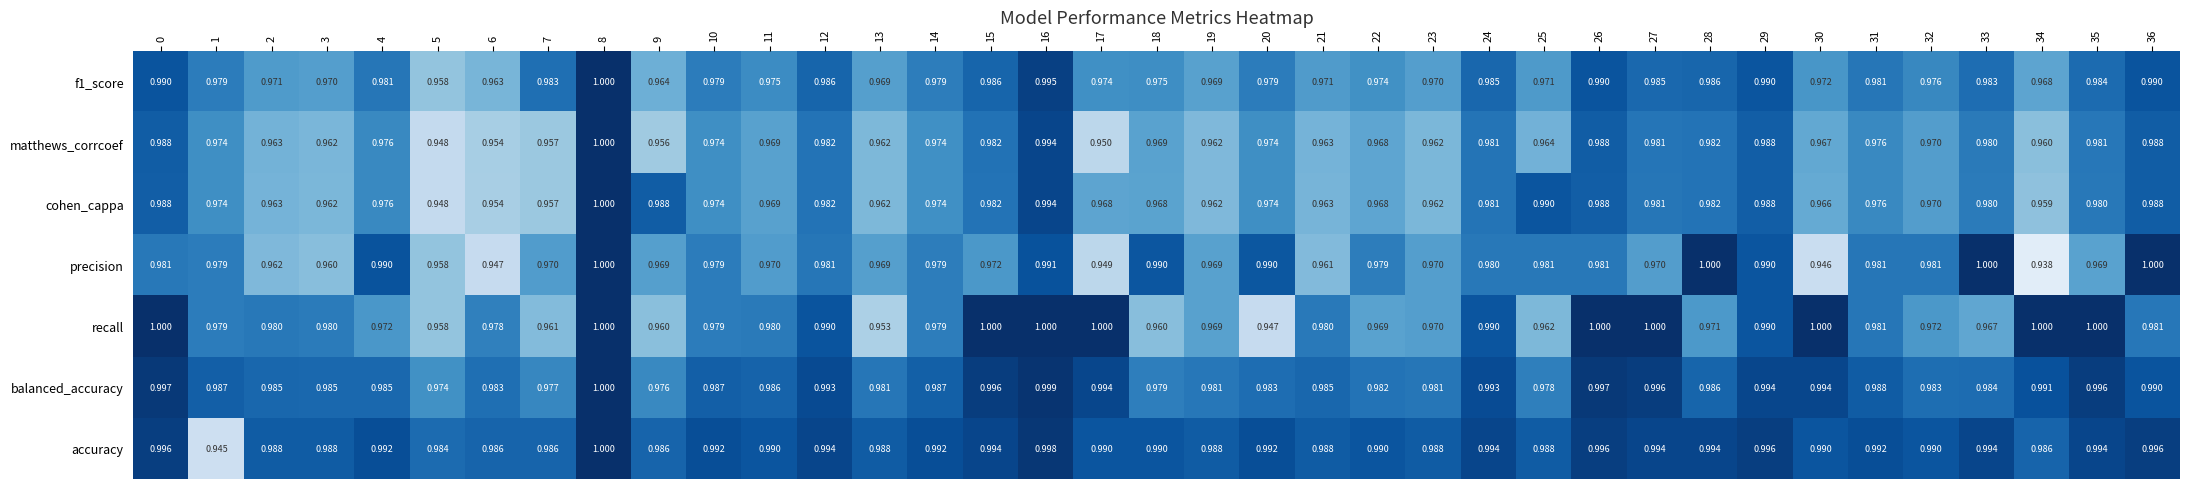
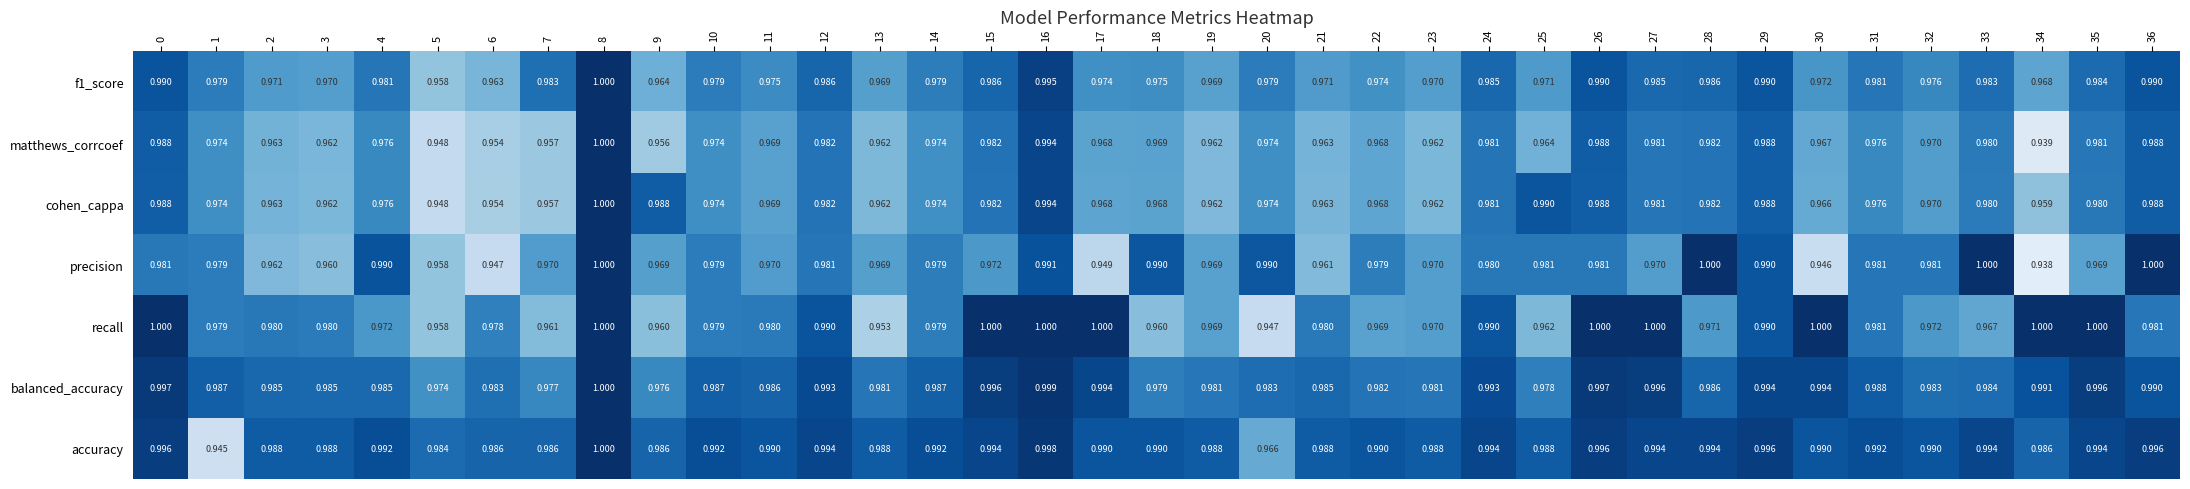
  {
    "matthews_corrcoef": {
      "0": 0.988,
      "1": 0.974,
      "2": 0.963,
      "3": 0.962,
      "4": 0.976,
      "5": 0.948,
      "6": 0.954,
      "7": 0.957,
      "8": 1.000,
      "9": 0.956,
      "10": 0.974,
      "11": 0.969,
      "12": 0.982,
      "13": 0.962,
      "14": 0.974,
      "15": 0.982,
      "16": 0.994,
-     "17": 0.950,
+     "17": 0.968,
      "18": 0.969,
      "19": 0.962,
      "20": 0.974,
      "21": 0.963,
      "22": 0.968,
      "23": 0.962,
      "24": 0.981,
      "25": 0.964,
      "26": 0.988,
      "27": 0.981,
      "28": 0.982,
      "29": 0.988,
      "30": 0.967,
      "31": 0.976,
      "32": 0.970,
      "33": 0.980,
-     "34": 0.960,
+     "34": 0.939,
      "35": 0.981,
      "36": 0.988
    },
    "accuracy": {
      "0": 0.996,
      "1": 0.945,
      "2": 0.988,
      "3": 0.988,
      "4": 0.992,
      "5": 0.984,
      "6": 0.986,
      "7": 0.986,
      "8": 1.000,
      "9": 0.986,
      "10": 0.992,
      "11": 0.990,
      "12": 0.994,
      "13": 0.988,
      "14": 0.992,
      "15": 0.994,
      "16": 0.998,
      "17": 0.990,
      "18": 0.990,
      "19": 0.988,
-     "20": 0.992,
+     "20": 0.966,
      "21": 0.988,
      "22": 0.990,
      "23": 0.988,
      "24": 0.994,
      "25": 0.988,
      "26": 0.996,
      "27": 0.994,
      "28": 0.994,
      "29": 0.996,
      "30": 0.990,
      "31": 0.992,
      "32": 0.990,
      "33": 0.994,
      "34": 0.986,
      "35": 0.994,
      "36": 0.996
    }
  }
